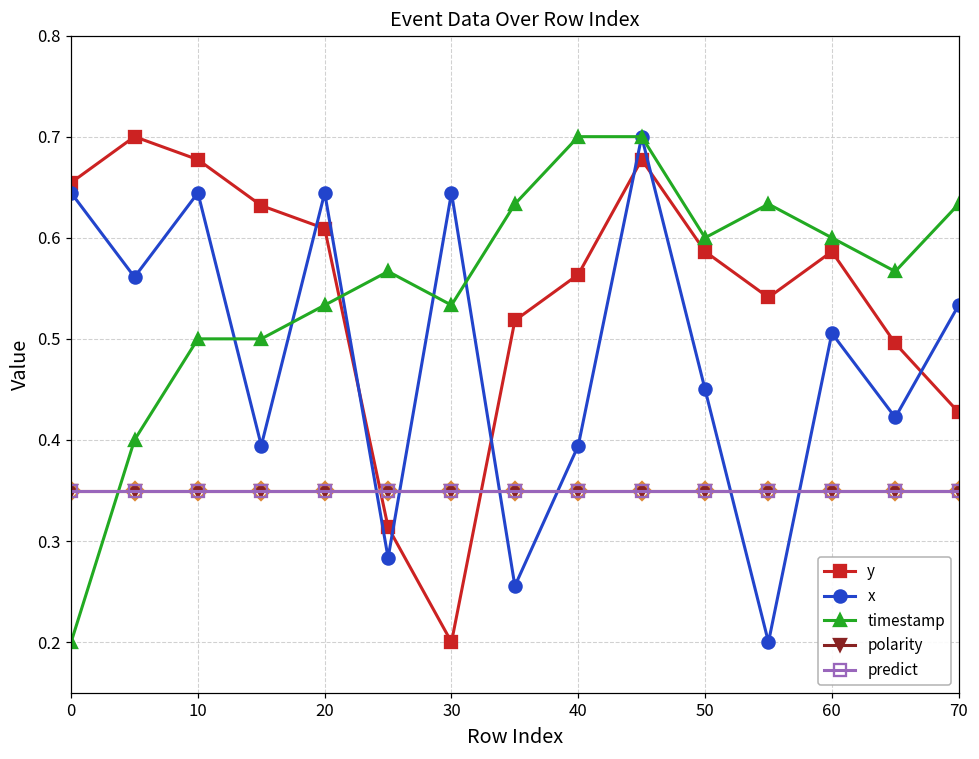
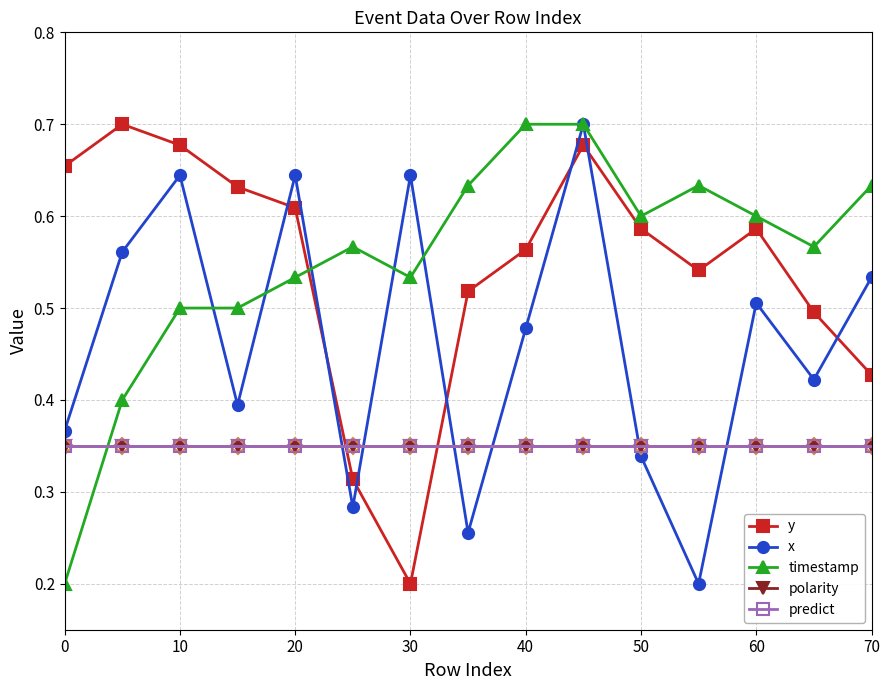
  {
    "y": {
      "0": 0.65,
      "10": 0.68,
      "20": 0.61,
      "30": 0.20,
      "40": 0.56,
      "50": 0.59,
      "60": 0.59,
      "70": 0.43
    },
    "x": {
-     "0": 0.64,
+     "0": 0.37,
      "10": 0.64,
      "20": 0.64,
      "30": 0.64,
-     "40": 0.39,
-     "50": 0.45,
+     "40": 0.48,
+     "50": 0.34,
      "60": 0.51,
      "70": 0.53
    },
    "timestamp": {
      "0": 0.20,
      "10": 0.50,
      "20": 0.53,
      "30": 0.53,
      "40": 0.70,
      "50": 0.60,
      "60": 0.60,
      "70": 0.63
    },
    "predict": {
      "0": 0.35,
      "10": 0.35,
      "20": 0.35,
      "30": 0.35,
      "40": 0.35,
      "50": 0.35,
      "60": 0.35,
      "70": 0.35
    }
  }
